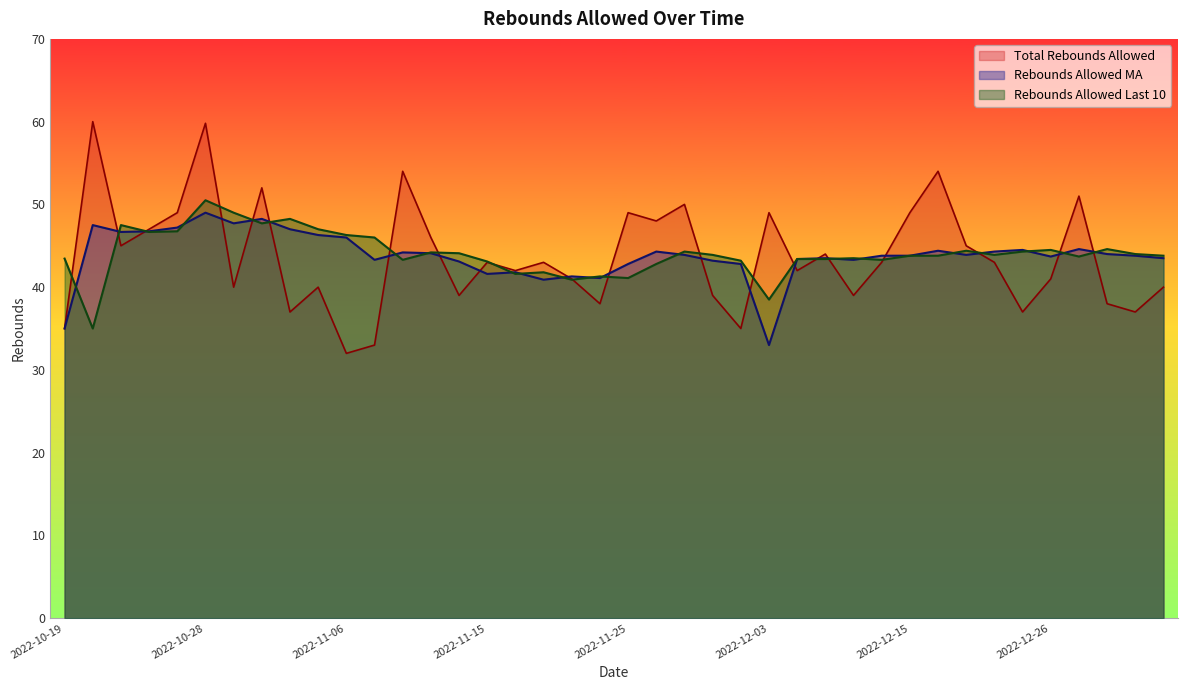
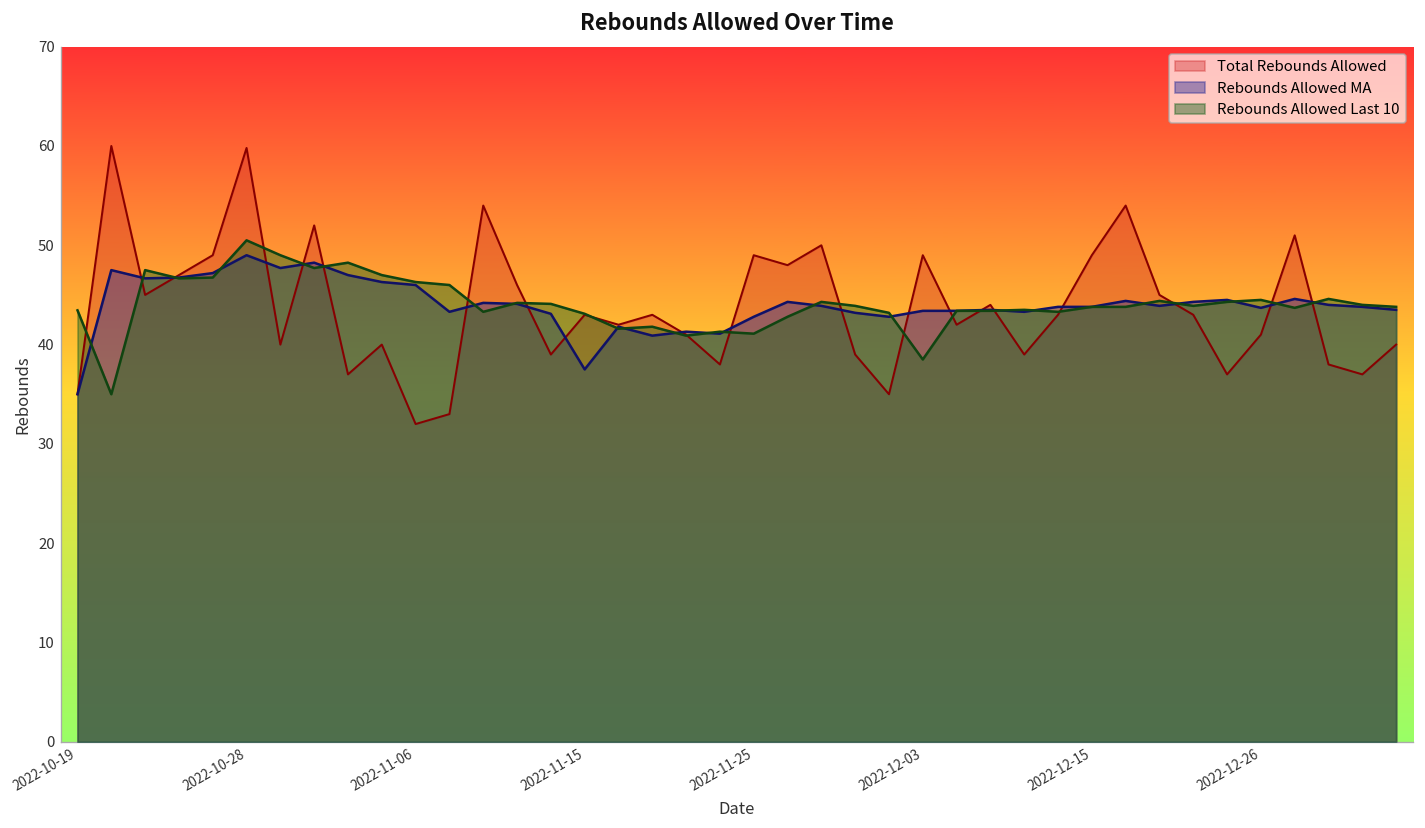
  {
    "Total Rebounds Allowed": {
      "2022-10-28": 60,
      "2022-11-06": 32,
      "2022-11-25": 49,
      "2022-12-03": 49,
      "2022-12-15": 49,
      "2022-12-26": 41
    },
    "Rebounds Allowed MA": {
      "2022-10-28": 49,
-     "2022-11-15": 42,
+     "2022-11-15": 38,
      "2022-11-25": 43,
-     "2022-12-03": 33,
+     "2022-12-03": 43,
      "2022-12-26": 44
    },
    "Rebounds Allowed Last 10": {
      "2022-10-19": 43,
      "2022-10-28": 51,
      "2022-11-25": 41,
      "2022-12-03": 39,
      "2022-12-26": 45
    }
  }
